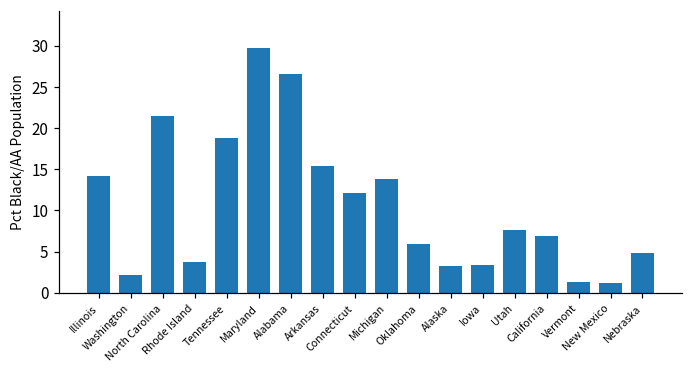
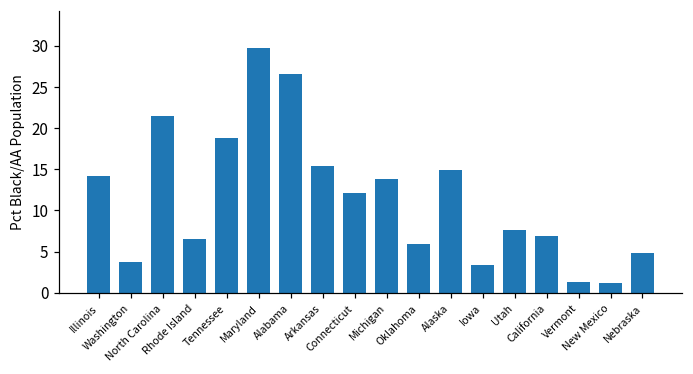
  {
    "Illinois": 14,
-   "Washington": 2,
+   "Washington": 4,
    "North Carolina": 21,
-   "Rhode Island": 4,
+   "Rhode Island": 7,
    "Tennessee": 19,
    "Maryland": 30,
    "Alabama": 27,
    "Arkansas": 15,
    "Connecticut": 12,
    "Michigan": 14,
    "Oklahoma": 6,
-   "Alaska": 3,
+   "Alaska": 15,
    "Iowa": 3,
    "Utah": 8,
    "California": 7,
    "Vermont": 1,
    "New Mexico": 1,
    "Nebraska": 5
  }
